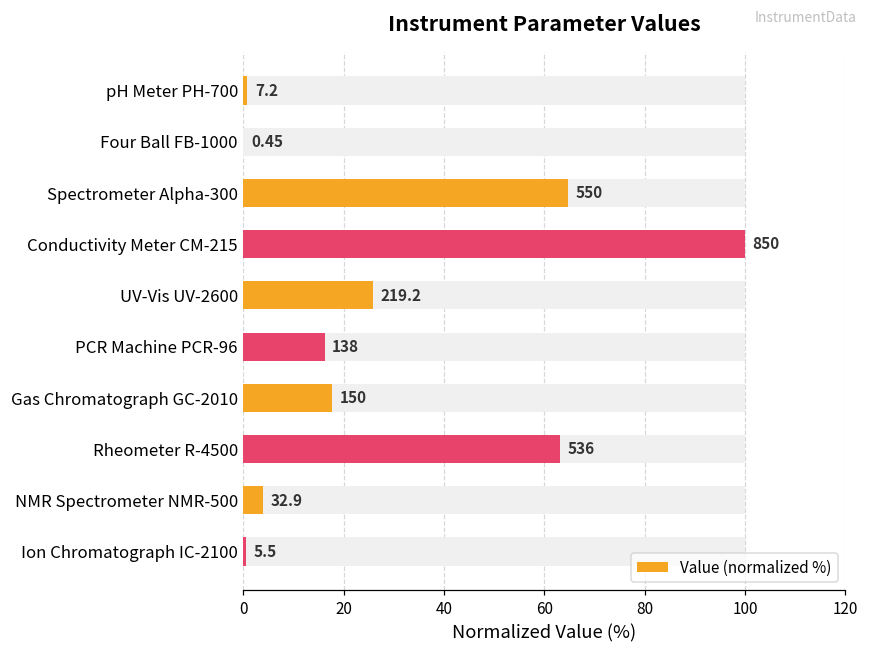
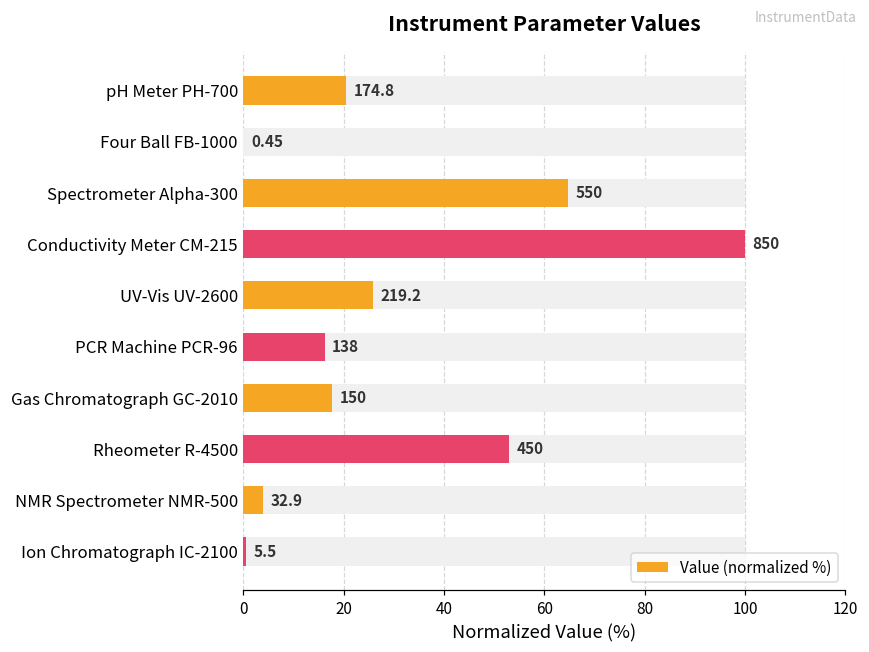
  {
    "Value (normalized %)": {
-     "pH Meter PH-700": 7.2,
-     "Rheometer R-4500": 536
+     "pH Meter PH-700": 174.8,
+     "Rheometer R-4500": 450
    }
  }
